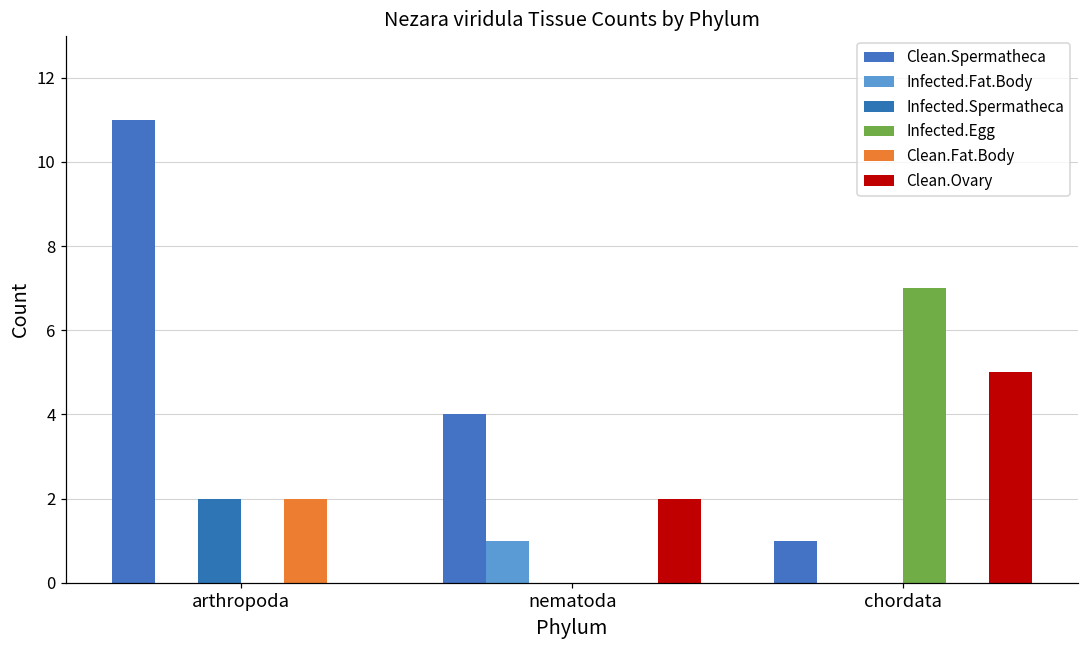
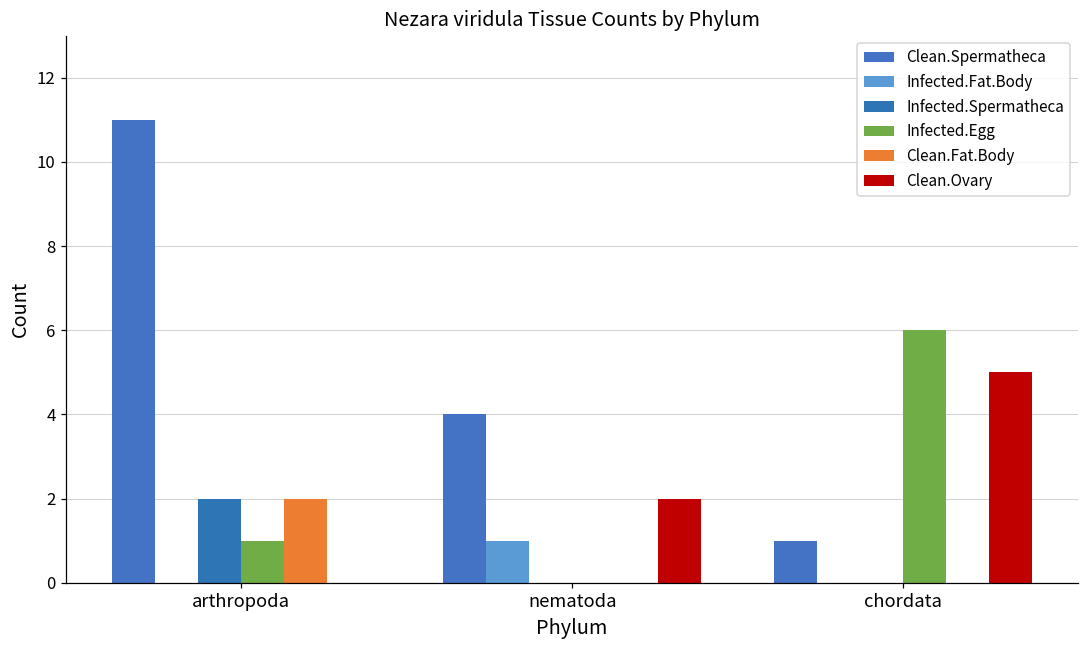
  {
    "Infected.Egg": {
-     "arthropoda": 0,
+     "arthropoda": 1,
      "nematoda": 0,
-     "chordata": 7
+     "chordata": 6
    },
    "Clean.Fat.Body": {
      "arthropoda": 2,
      "nematoda": 0,
      "chordata": 0
    },
    "Clean.Ovary": {
      "arthropoda": 0,
      "nematoda": 2,
      "chordata": 5
    }
  }
